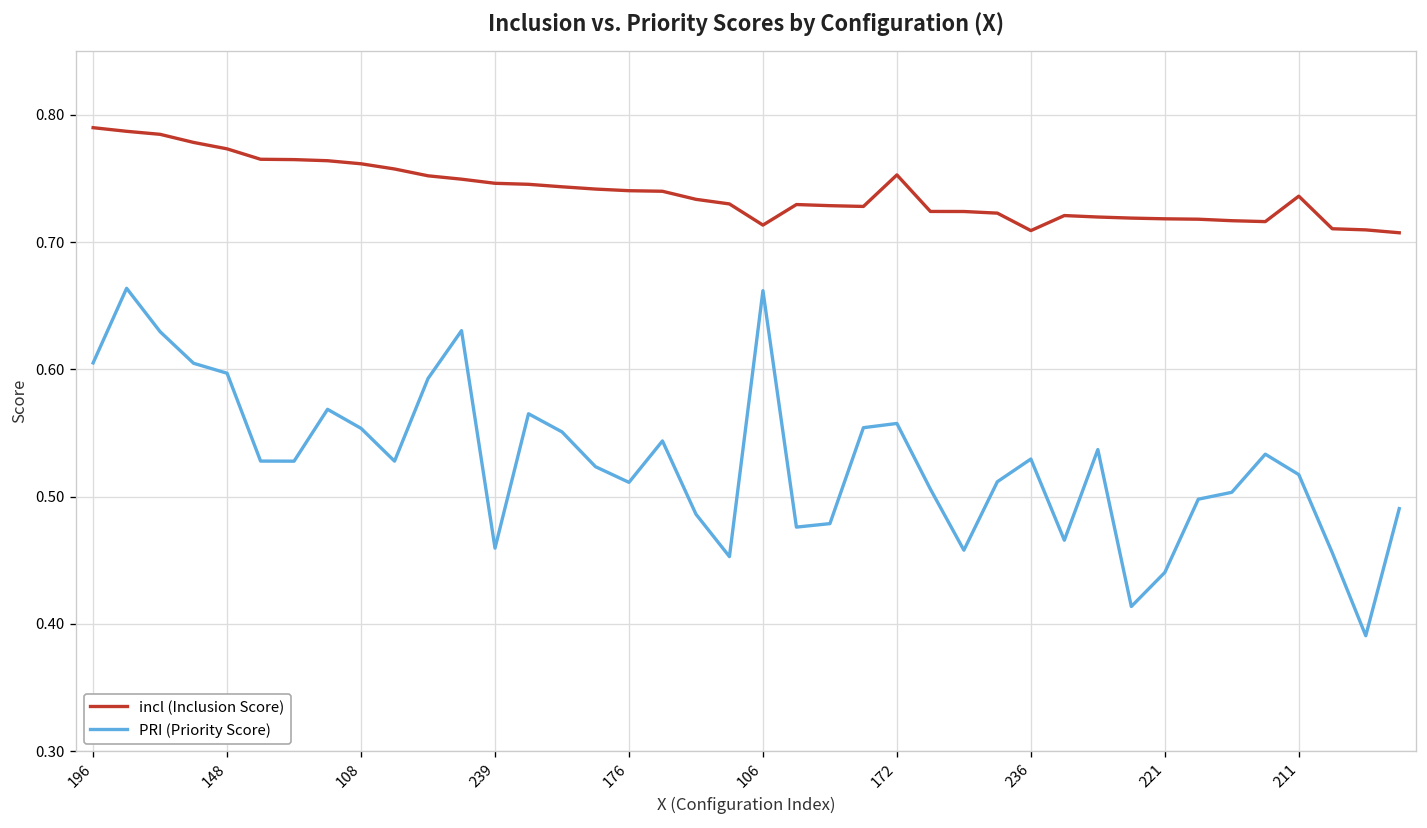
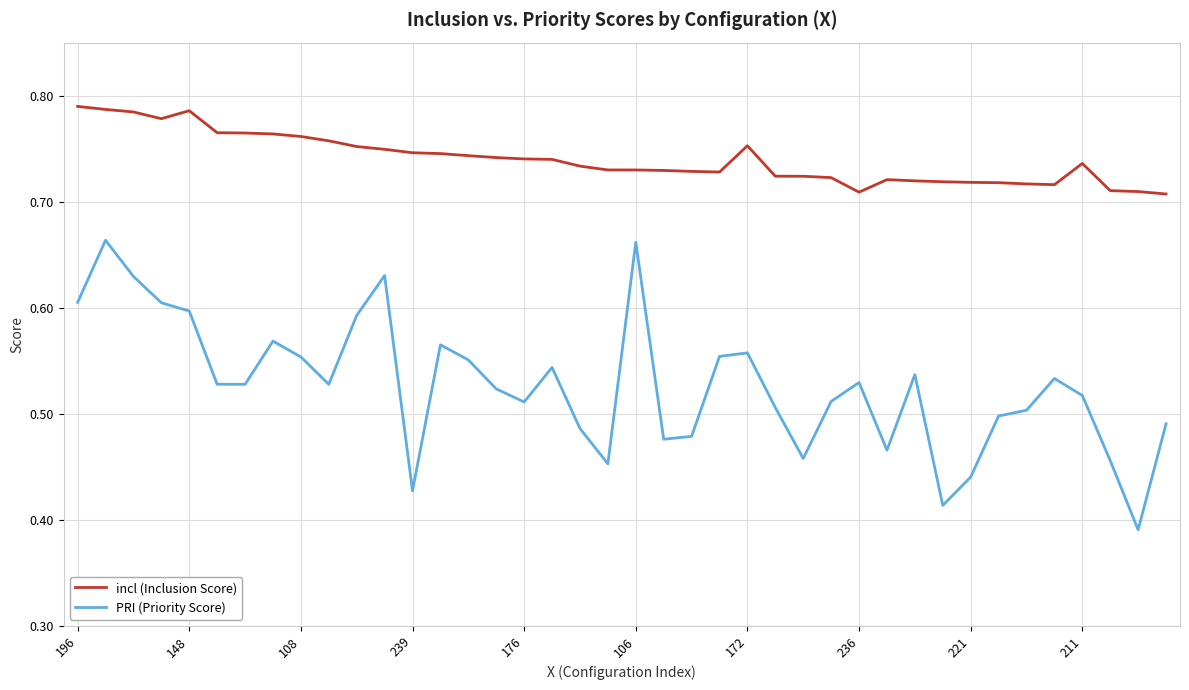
  {
    "incl (Inclusion Score)": {
      "196": 0.790,
-     "148": 0.773,
+     "148": 0.786,
      "108": 0.761,
      "239": 0.746,
      "176": 0.740,
-     "106": 0.713,
+     "106": 0.730,
      "172": 0.753,
      "236": 0.709,
      "221": 0.718,
      "211": 0.736
    },
    "PRI (Priority Score)": {
      "196": 0.605,
      "148": 0.597,
      "108": 0.554,
-     "239": 0.459,
+     "239": 0.427,
      "176": 0.511,
      "106": 0.662,
      "172": 0.557,
      "236": 0.530,
      "221": 0.440,
      "211": 0.517
    }
  }
